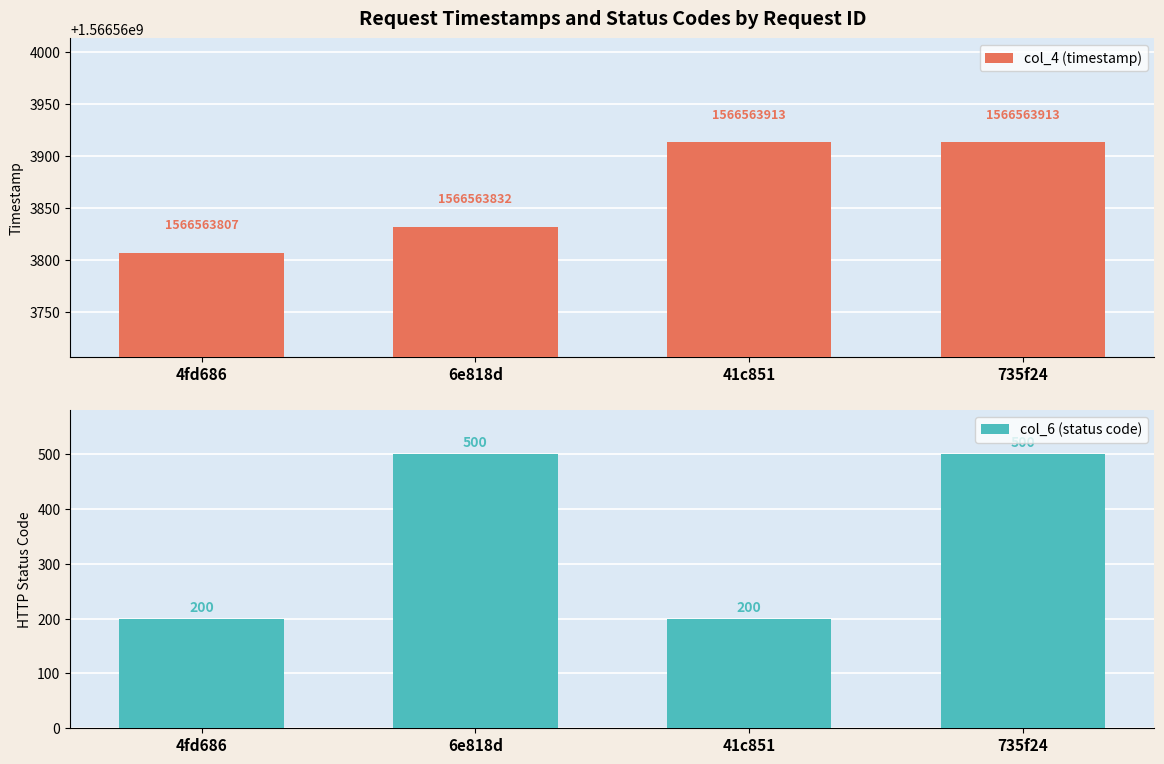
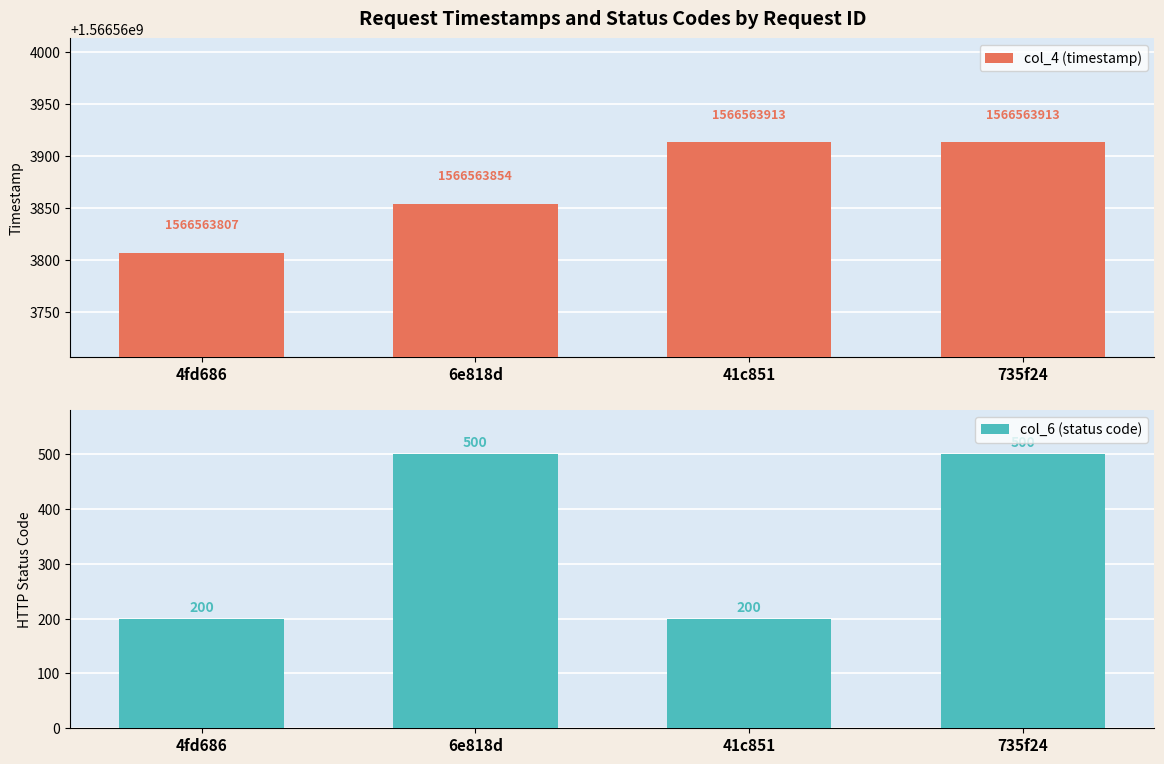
  {
    "Request Timestamps and Status Codes by Request ID": {
      "4fd686": 1566563807,
-     "6e818d": 1566563832,
+     "6e818d": 1566563854,
      "41c851": 1566563913,
      "735f24": 1566563913
    }
  }
